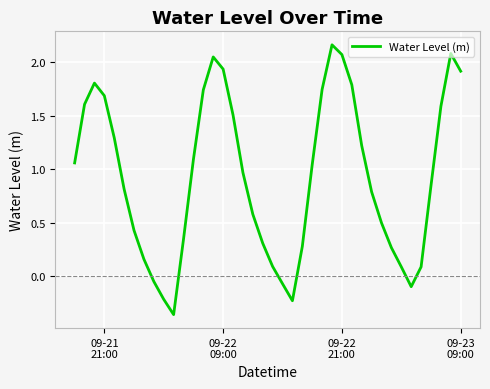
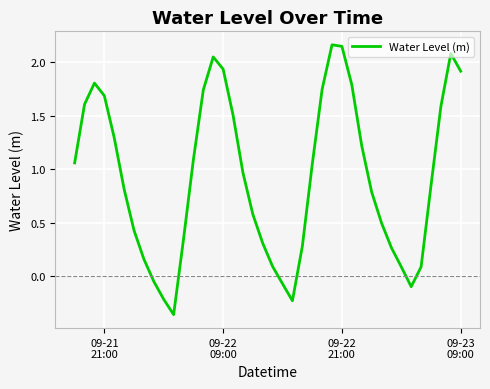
  {
    "09-21 21:00": 1.69,
    "09-22 09:00": 1.93,
-   "09-22 21:00": 2.07,
+   "09-22 21:00": 2.15,
    "09-23 09:00": 1.91
  }
